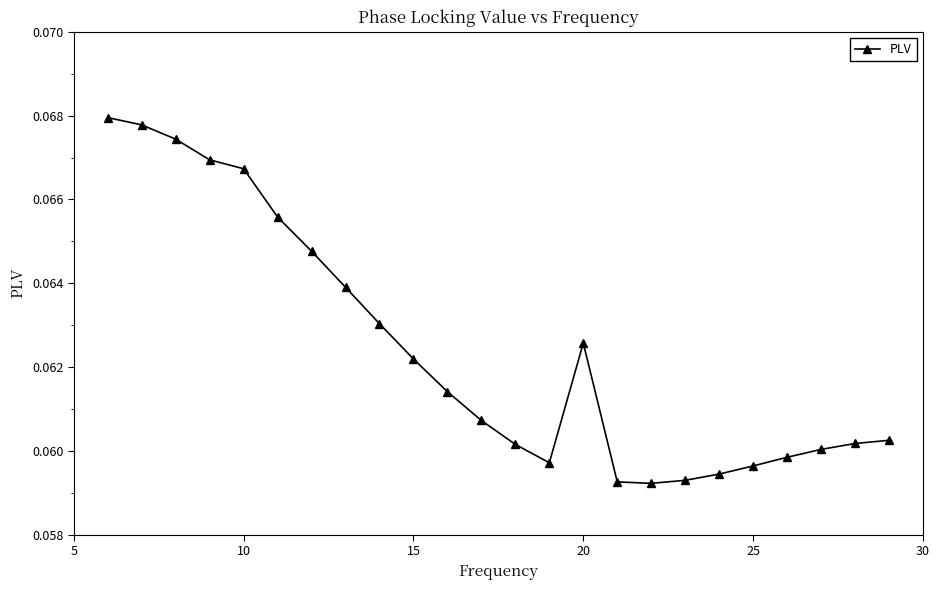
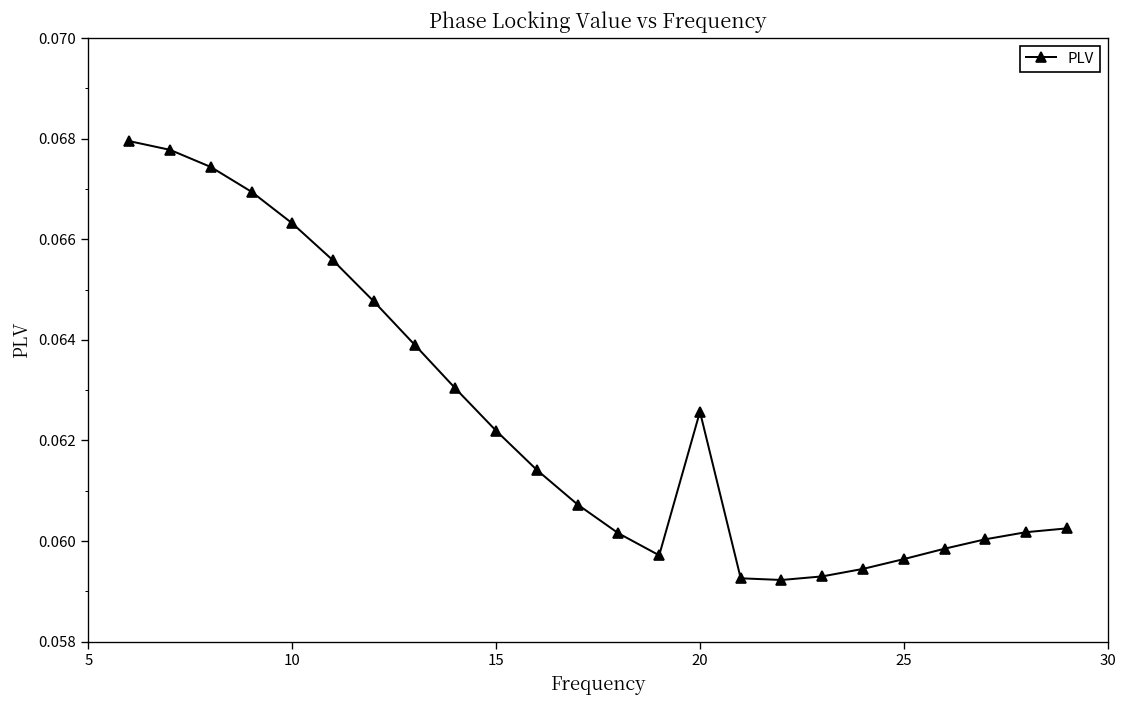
  {
-   "10": 0.0667,
+   "10": 0.0663,
    "15": 0.0622,
    "20": 0.0626,
    "25": 0.0596
  }
